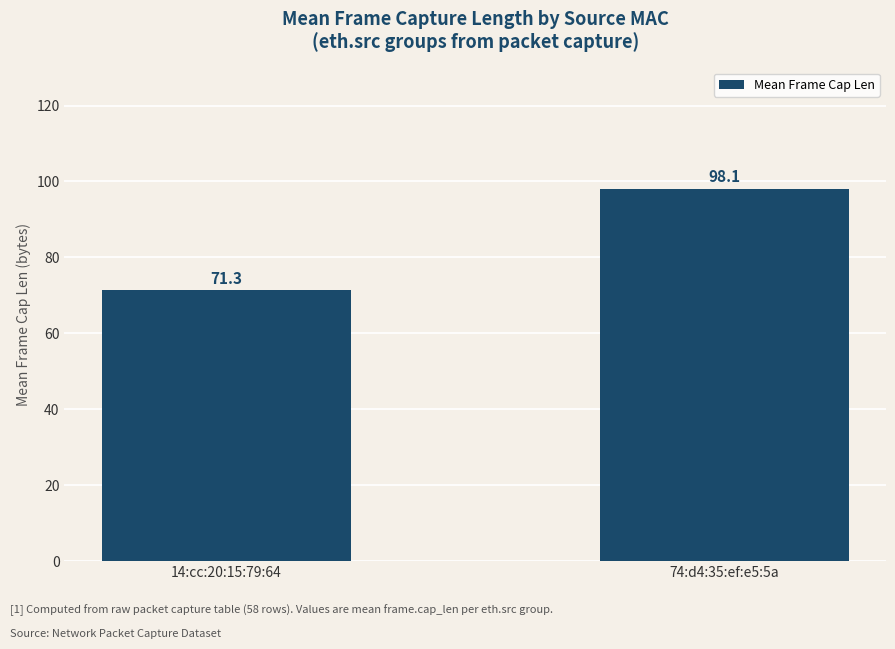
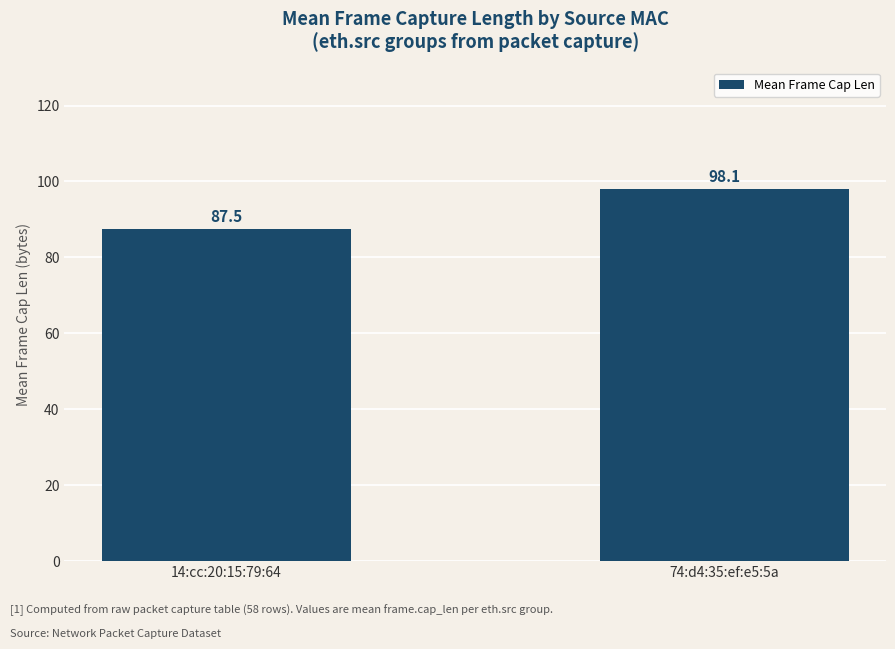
  {
-   "14:cc:20:15:79:64": 71.3,
+   "14:cc:20:15:79:64": 87.5,
    "74:d4:35:ef:e5:5a": 98.1
  }
